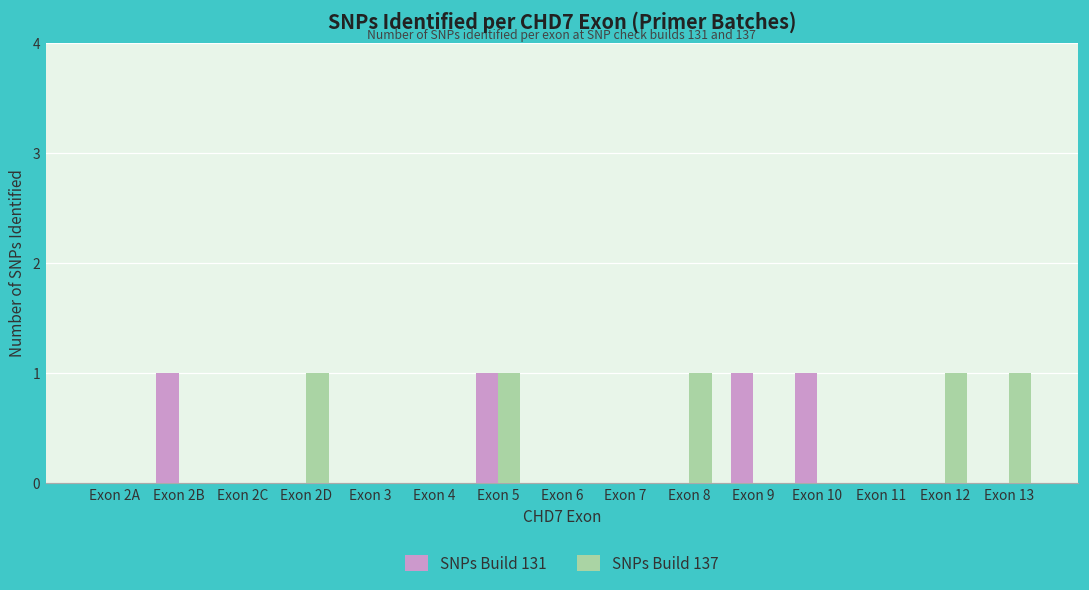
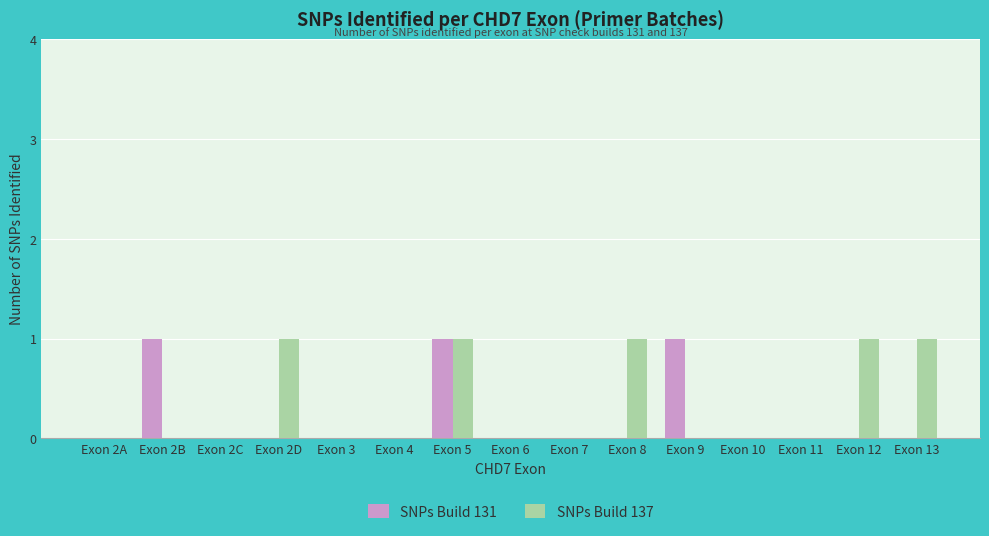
  {
    "SNPs Build 131": {
      "Exon 2A": 0,
      "Exon 2B": 1,
      "Exon 2C": 0,
      "Exon 2D": 0,
      "Exon 3": 0,
      "Exon 4": 0,
      "Exon 5": 1,
      "Exon 6": 0,
      "Exon 7": 0,
      "Exon 8": 0,
      "Exon 9": 1,
-     "Exon 10": 1,
+     "Exon 10": 0,
      "Exon 11": 0,
      "Exon 12": 0,
      "Exon 13": 0
    },
    "SNPs Build 137": {
      "Exon 2A": 0,
      "Exon 2B": 0,
      "Exon 2C": 0,
      "Exon 2D": 1,
      "Exon 3": 0,
      "Exon 4": 0,
      "Exon 5": 1,
      "Exon 6": 0,
      "Exon 7": 0,
      "Exon 8": 1,
      "Exon 9": 0,
      "Exon 10": 0,
      "Exon 11": 0,
      "Exon 12": 1,
      "Exon 13": 1
    }
  }
